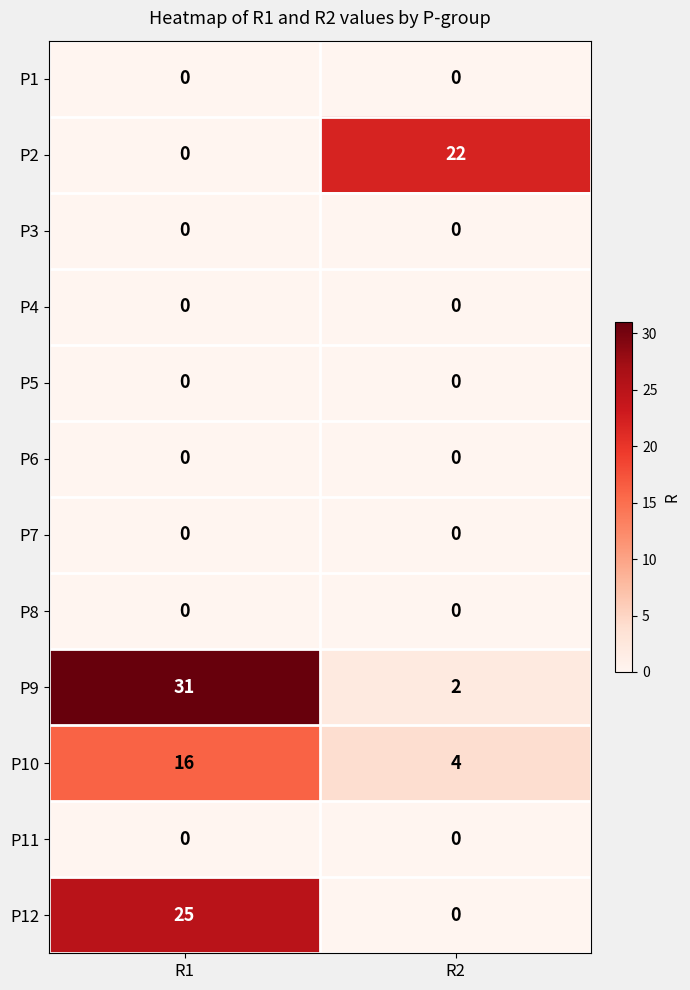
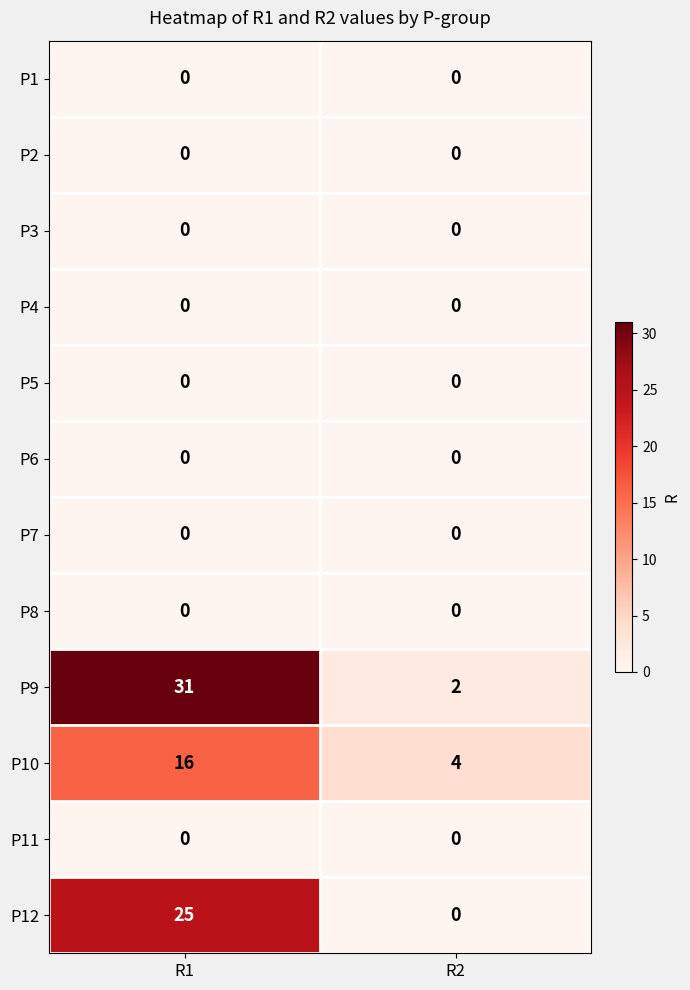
  {
    "P1": {
      "R1": 0,
      "R2": 0
    },
    "P2": {
      "R1": 0,
-     "R2": 22
+     "R2": 0
    },
    "P3": {
      "R1": 0,
      "R2": 0
    },
    "P4": {
      "R1": 0,
      "R2": 0
    },
    "P5": {
      "R1": 0,
      "R2": 0
    },
    "P6": {
      "R1": 0,
      "R2": 0
    },
    "P7": {
      "R1": 0,
      "R2": 0
    },
    "P8": {
      "R1": 0,
      "R2": 0
    },
    "P9": {
      "R1": 31,
      "R2": 2
    },
    "P10": {
      "R1": 16,
      "R2": 4
    },
    "P11": {
      "R1": 0,
      "R2": 0
    },
    "P12": {
      "R1": 25,
      "R2": 0
    }
  }
